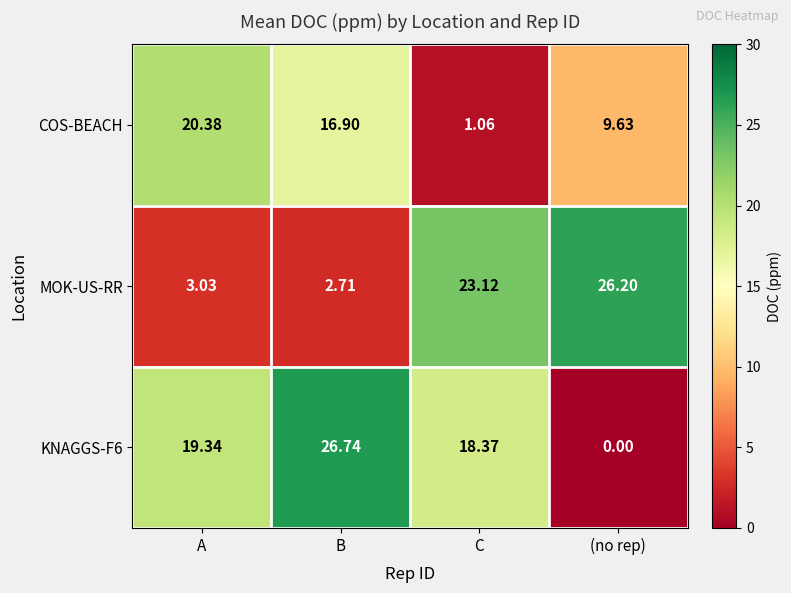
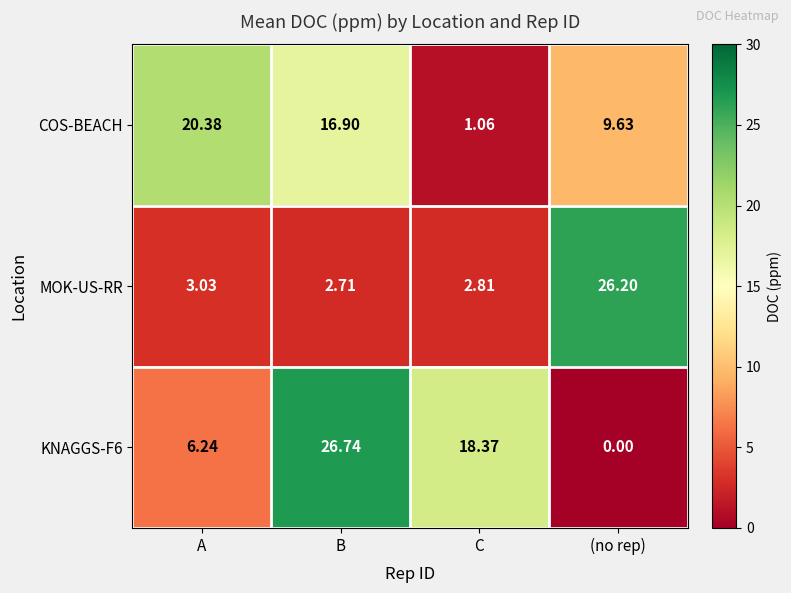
  {
    "COS-BEACH": {
      "A": 20.38,
      "B": 16.90,
      "C": 1.06,
      "(no rep)": 9.63
    },
    "MOK-US-RR": {
      "A": 3.03,
      "B": 2.71,
-     "C": 23.12,
+     "C": 2.81,
      "(no rep)": 26.20
    },
    "KNAGGS-F6": {
-     "A": 19.34,
+     "A": 6.24,
      "B": 26.74,
      "C": 18.37,
      "(no rep)": 0.00
    }
  }
